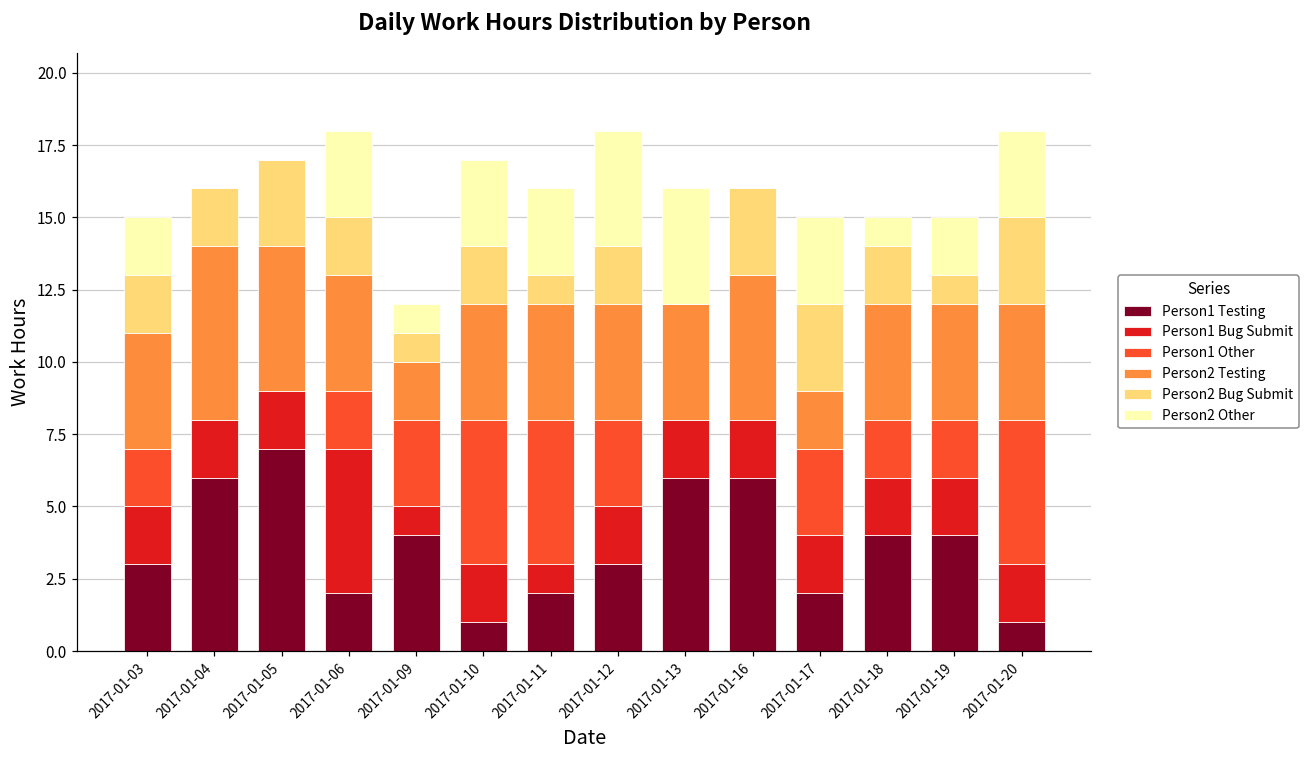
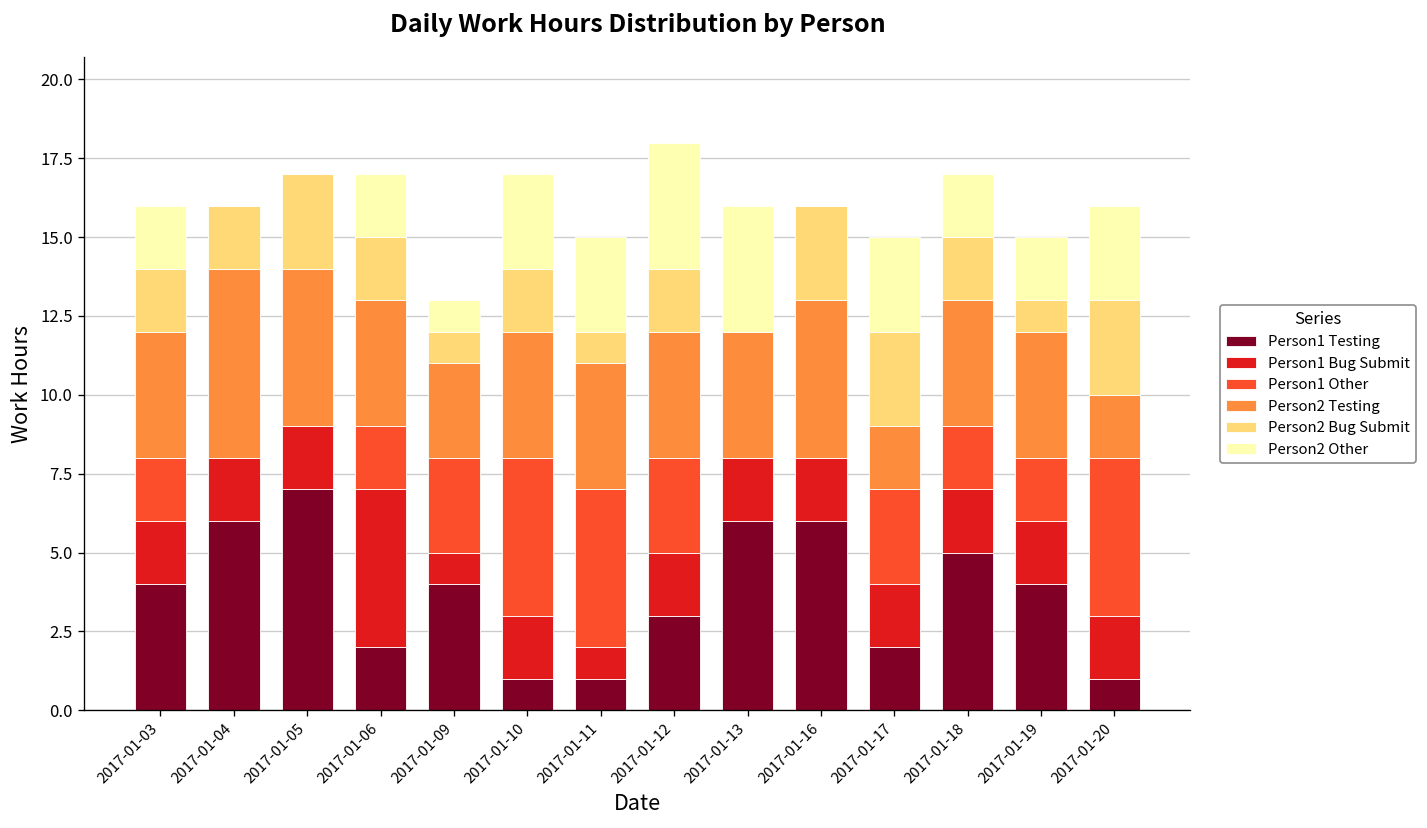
  {
    "Person1 Testing": {
-     "2017-01-03": 3,
+     "2017-01-03": 4,
      "2017-01-04": 6,
      "2017-01-05": 7,
      "2017-01-06": 2,
      "2017-01-09": 4,
      "2017-01-10": 1,
-     "2017-01-11": 2,
+     "2017-01-11": 1,
      "2017-01-12": 3,
      "2017-01-13": 6,
      "2017-01-16": 6,
      "2017-01-17": 2,
-     "2017-01-18": 4,
+     "2017-01-18": 5,
      "2017-01-19": 4,
      "2017-01-20": 1
    },
    "Person2 Testing": {
      "2017-01-03": 4,
      "2017-01-04": 6,
      "2017-01-05": 5,
      "2017-01-06": 4,
-     "2017-01-09": 2,
+     "2017-01-09": 3,
      "2017-01-10": 4,
      "2017-01-11": 4,
      "2017-01-12": 4,
      "2017-01-13": 4,
      "2017-01-16": 5,
      "2017-01-17": 2,
      "2017-01-18": 4,
      "2017-01-19": 4,
-     "2017-01-20": 4
+     "2017-01-20": 2
    },
    "Person2 Bug Submit": {
      "2017-01-03": 2,
      "2017-01-04": 2,
      "2017-01-05": 3,
      "2017-01-06": 2,
      "2017-01-09": 1,
      "2017-01-10": 2,
      "2017-01-11": 1,
      "2017-01-12": 2,
      "2017-01-13": 0,
      "2017-01-16": 3,
      "2017-01-17": 3,
      "2017-01-18": 2,
      "2017-01-19": 1,
      "2017-01-20": 3
    },
    "Person2 Other": {
      "2017-01-03": 2,
      "2017-01-04": 0,
      "2017-01-05": 0,
-     "2017-01-06": 3,
+     "2017-01-06": 2,
      "2017-01-09": 1,
      "2017-01-10": 3,
      "2017-01-11": 3,
      "2017-01-12": 4,
      "2017-01-13": 4,
      "2017-01-16": 0,
      "2017-01-17": 3,
-     "2017-01-18": 1,
+     "2017-01-18": 2,
      "2017-01-19": 2,
      "2017-01-20": 3
    }
  }
